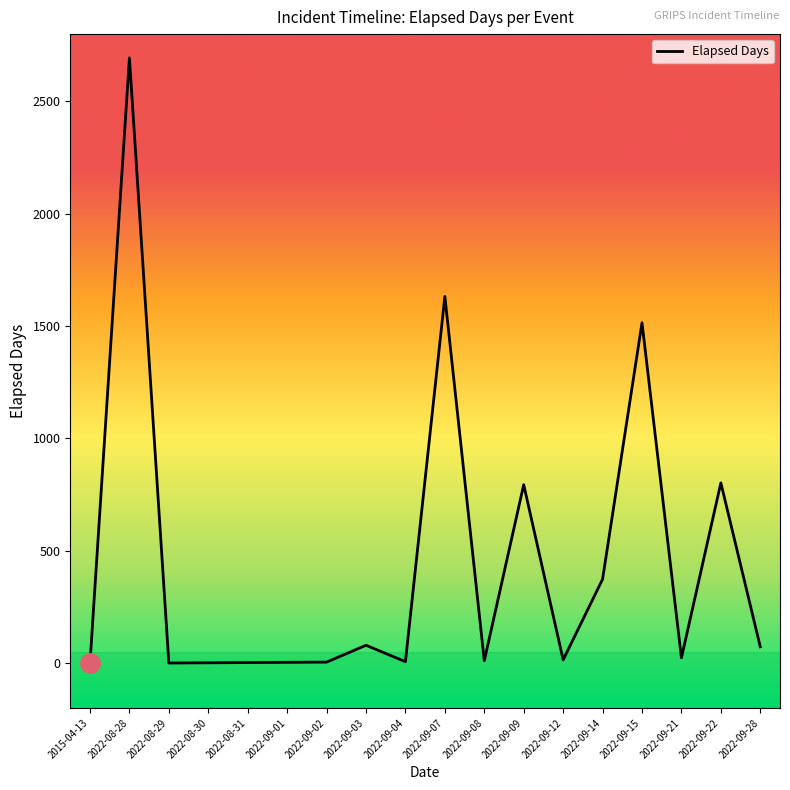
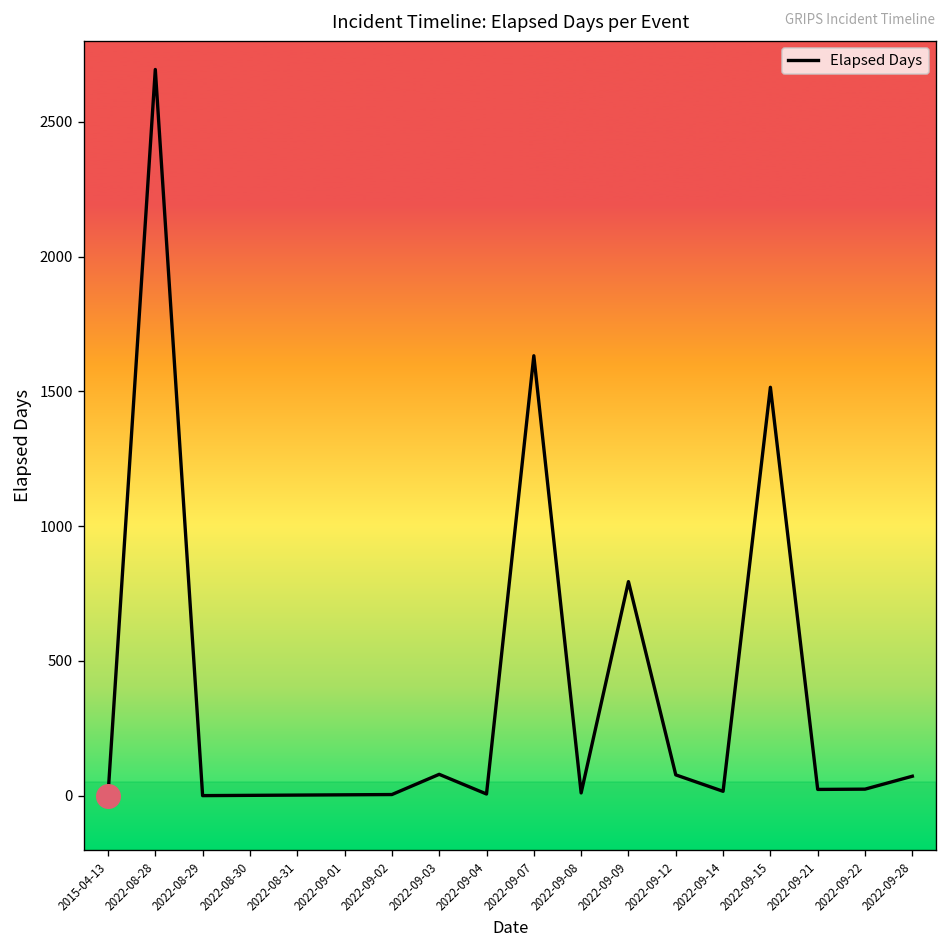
  {
    "Elapsed Days": {
      "2022-08-28": 2690,
      "2022-08-29": 0,
      "2022-08-30": 0,
      "2022-08-31": 0,
      "2022-09-01": 0,
      "2022-09-02": 0,
      "2022-09-03": 80,
      "2022-09-04": 10,
      "2022-09-07": 1630,
      "2022-09-08": 10,
      "2022-09-09": 790,
-     "2022-09-12": 10,
-     "2022-09-14": 370,
+     "2022-09-12": 80,
+     "2022-09-14": 20,
      "2022-09-15": 1520,
      "2022-09-21": 20,
-     "2022-09-22": 800,
+     "2022-09-22": 20,
      "2022-09-28": 70
    }
  }
